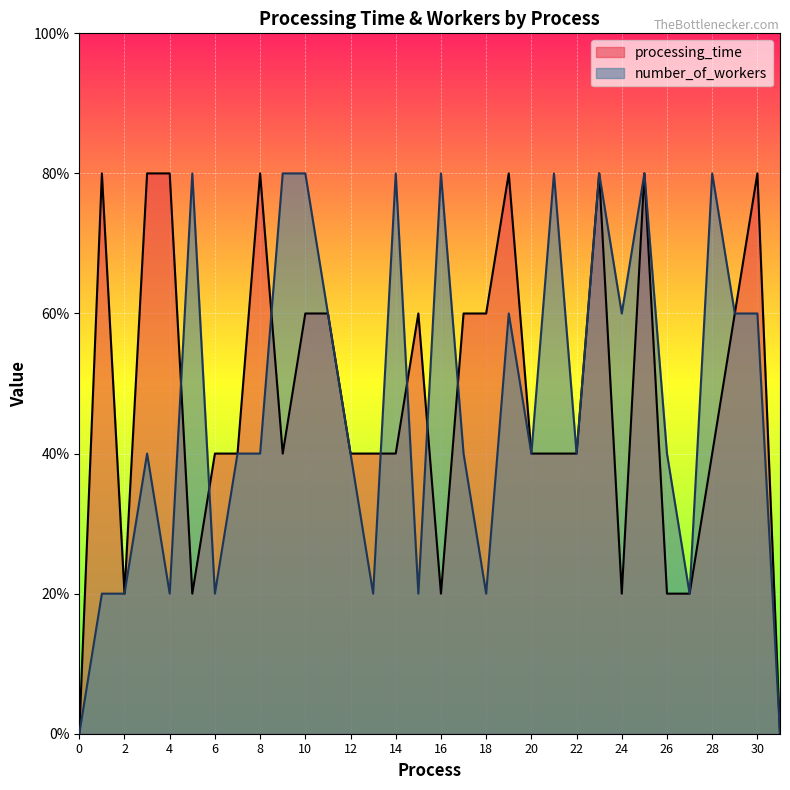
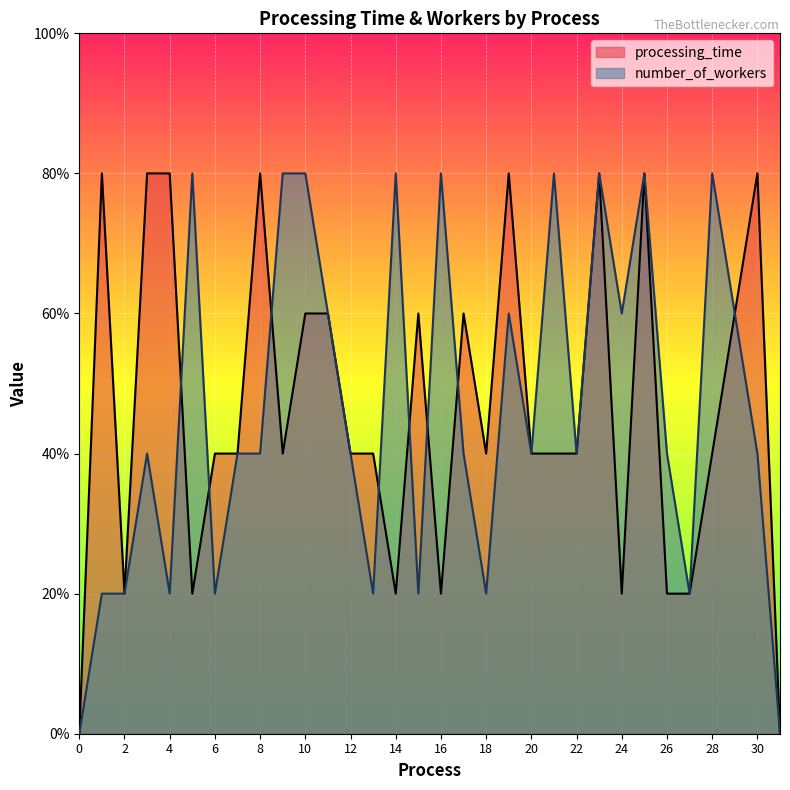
  {
    "processing_time": {
      "4": "80%",
      "6": "40%",
      "8": "80%",
      "10": "60%",
-     "14": "40%",
+     "14": "20%",
      "16": "20%",
-     "18": "60%",
+     "18": "40%",
      "24": "20%",
      "26": "20%",
      "28": "40%",
      "30": "80%"
    },
    "number_of_workers": {
      "4": "20%",
      "6": "20%",
      "8": "40%",
      "10": "80%",
      "14": "80%",
      "16": "80%",
      "18": "20%",
      "24": "60%",
      "26": "40%",
      "28": "80%",
-     "30": "60%"
+     "30": "40%"
    }
  }
